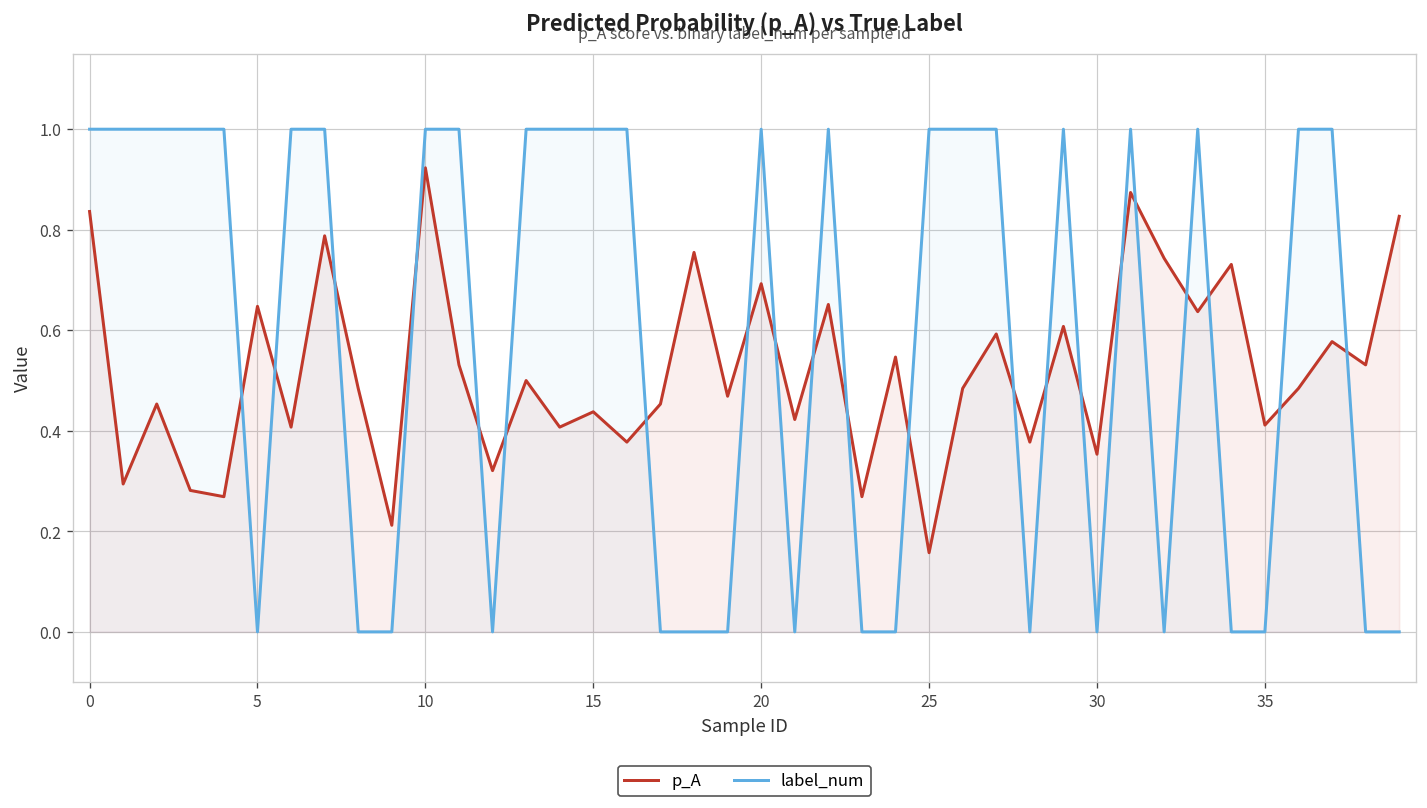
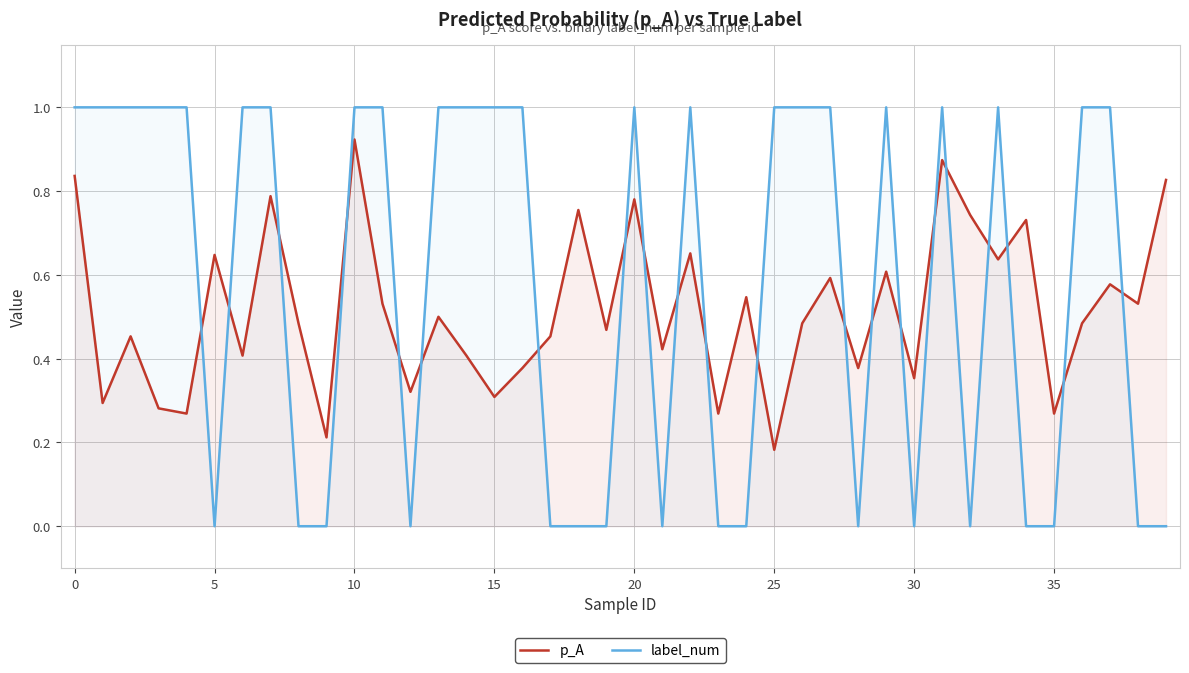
  {
    "p_A": {
      "0": 0.84,
      "5": 0.65,
      "10": 0.92,
-     "15": 0.44,
-     "20": 0.69,
-     "25": 0.16,
+     "15": 0.31,
+     "20": 0.78,
+     "25": 0.18,
      "30": 0.35,
-     "35": 0.41
+     "35": 0.27
    },
    "label_num": {
      "0": 1.00,
      "5": 0.00,
      "10": 1.00,
      "15": 1.00,
      "20": 1.00,
      "25": 1.00,
      "30": 0.00,
      "35": 0.00
    }
  }
